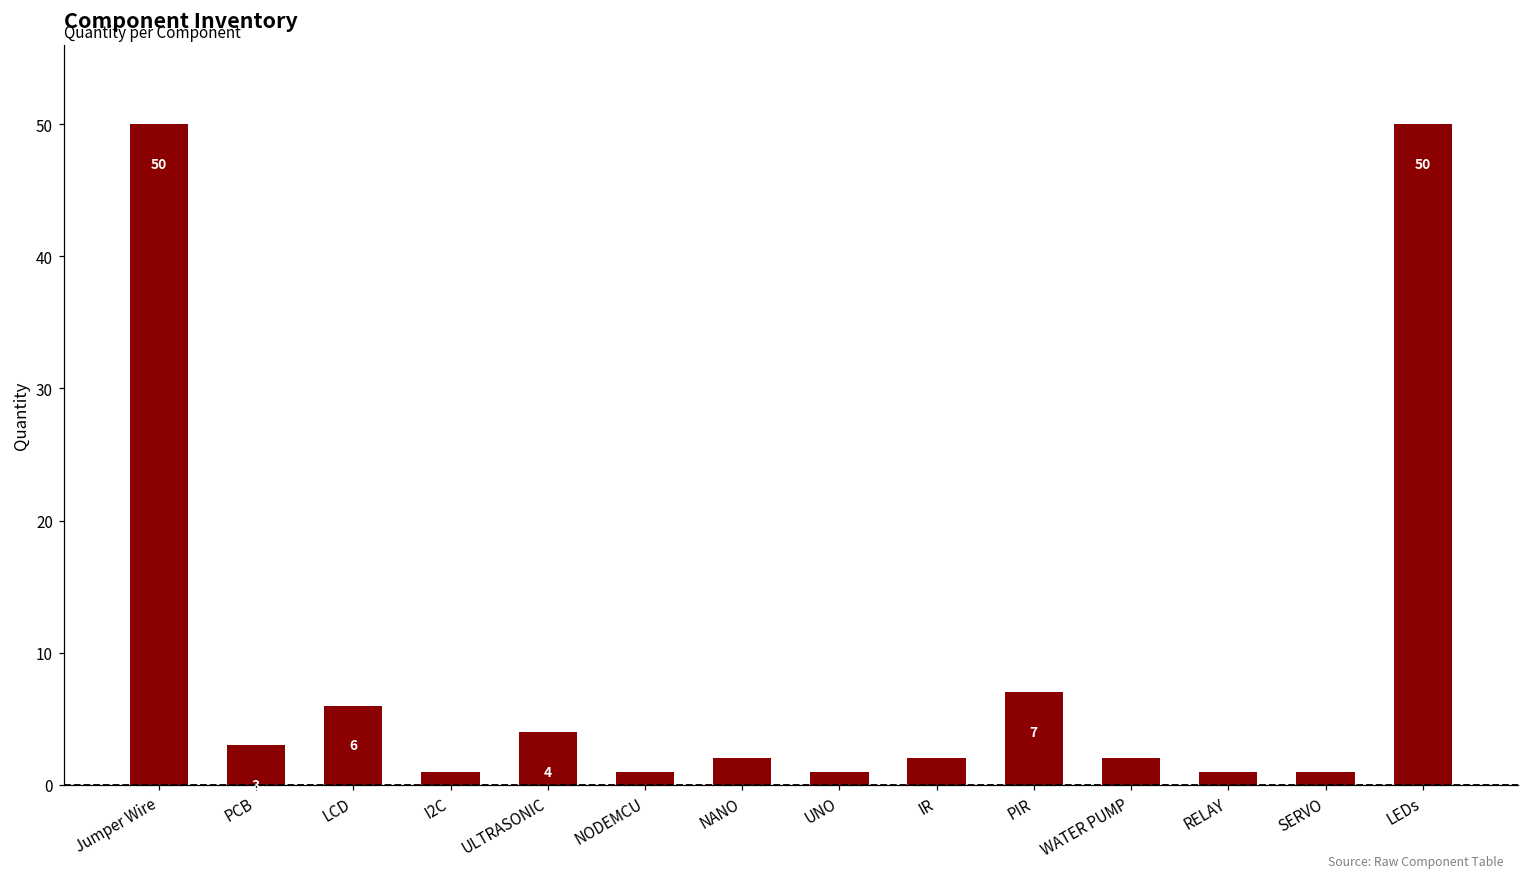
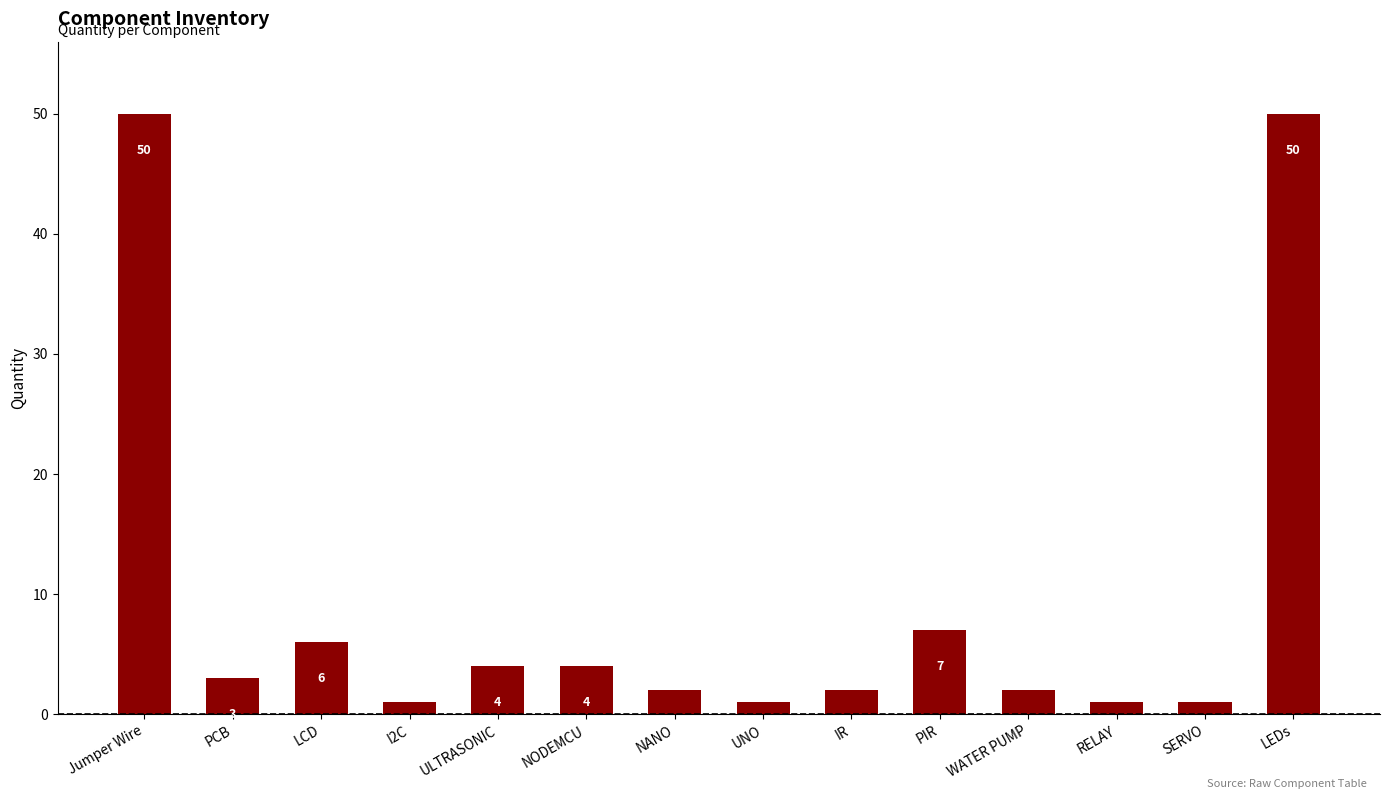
  {
    "PCB": 3,
    "I2C": 1,
-   "NODEMCU": 1,
+   "NODEMCU": 4,
    "NANO": 2,
    "UNO": 1,
    "IR": 2,
    "WATER PUMP": 2,
    "RELAY": 1,
    "SERVO": 1
  }
